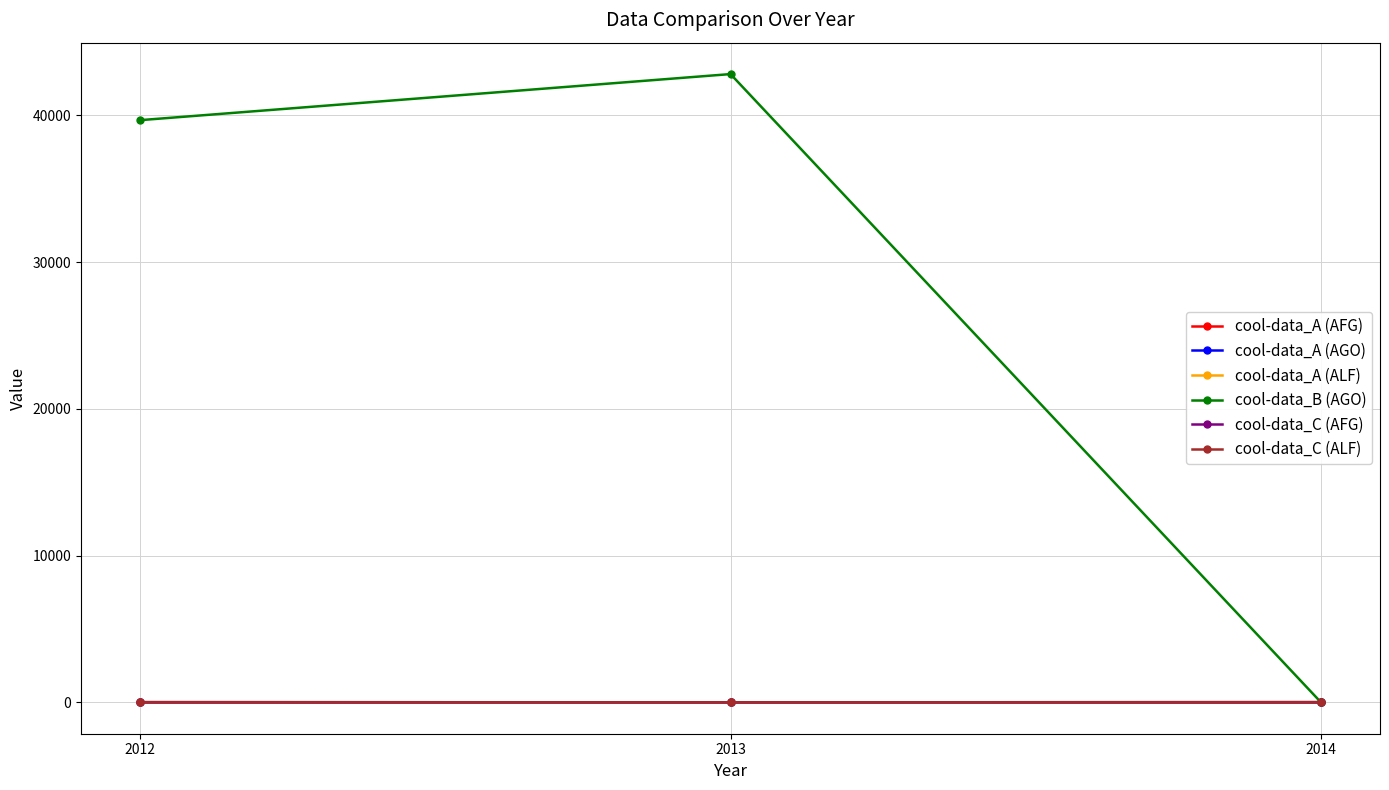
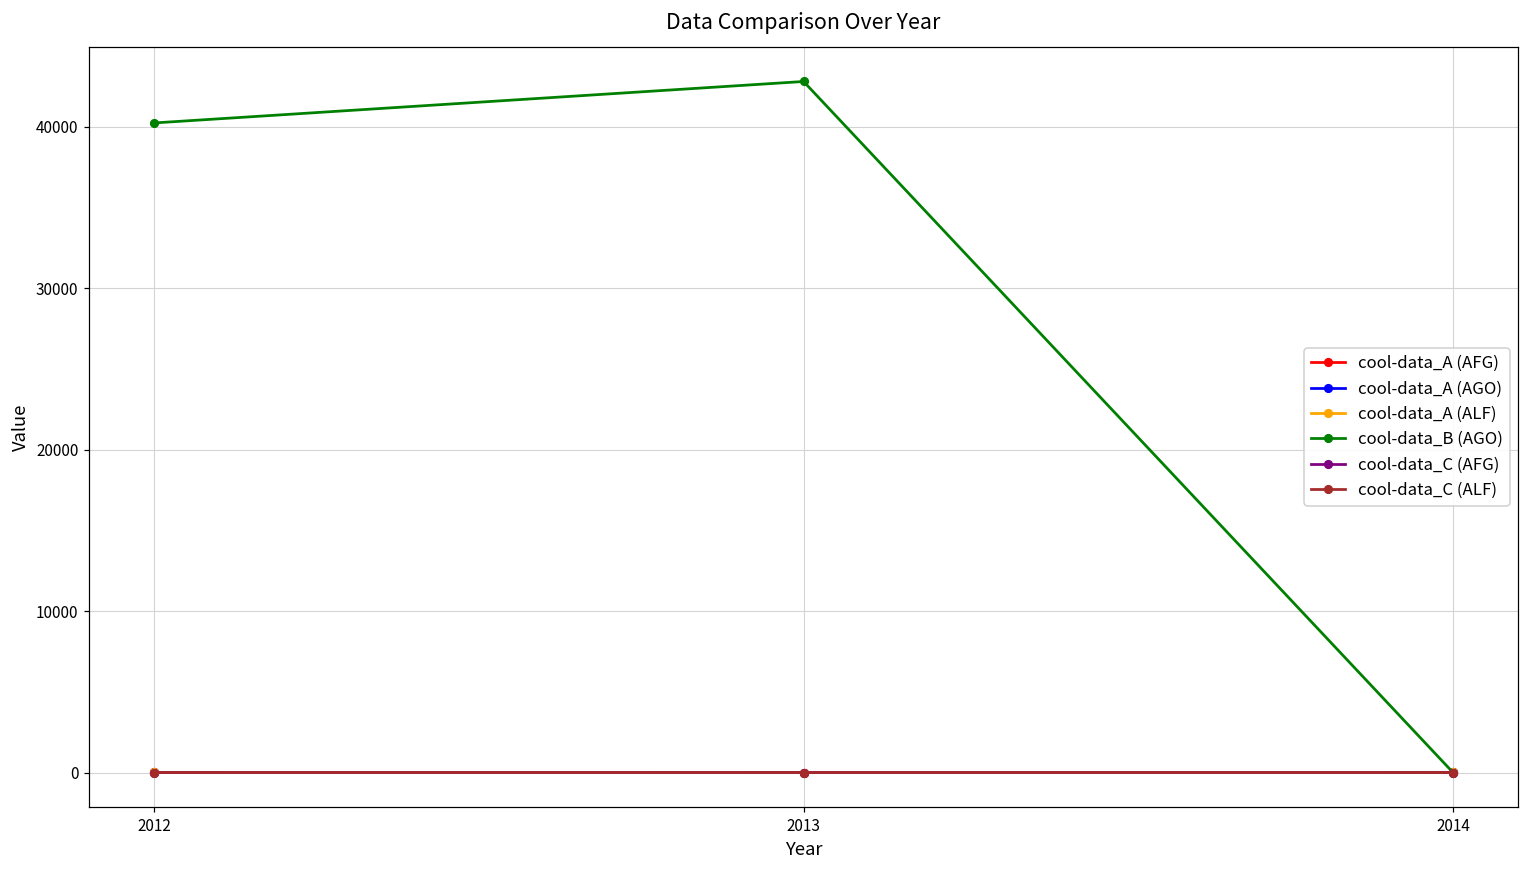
  {
    "cool-data_C (ALF)": {
      "2012": 0,
      "2013": 0
    },
    "cool-data_B (AGO)": {
-     "2012": 39700,
+     "2012": 40200,
      "2013": 42800
    }
  }
